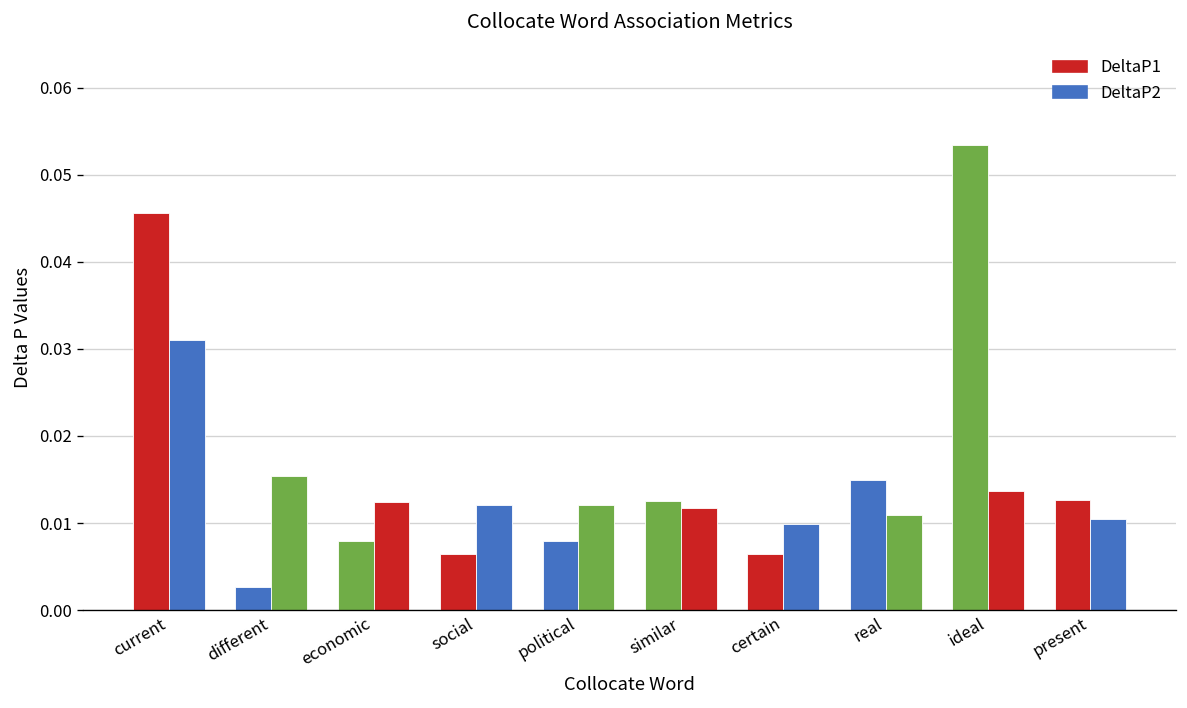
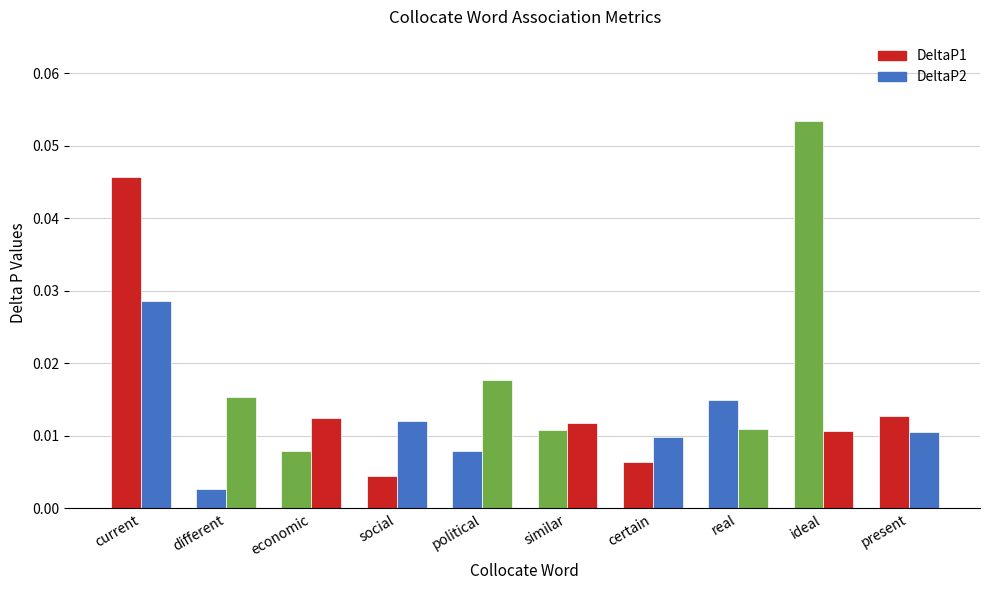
  {
    "DeltaP1": {
      "current": 0.046,
      "different": 0.003,
      "economic": 0.008,
-     "social": 0.006,
+     "social": 0.004,
      "political": 0.008,
-     "similar": 0.012,
+     "similar": 0.011,
      "certain": 0.006,
      "real": 0.015,
      "ideal": 0.053,
      "present": 0.013
    },
    "DeltaP2": {
-     "current": 0.031,
+     "current": 0.029,
      "different": 0.015,
      "economic": 0.012,
      "social": 0.012,
-     "political": 0.012,
+     "political": 0.018,
      "similar": 0.012,
      "certain": 0.010,
      "real": 0.011,
-     "ideal": 0.014,
+     "ideal": 0.011,
      "present": 0.011
    }
  }
